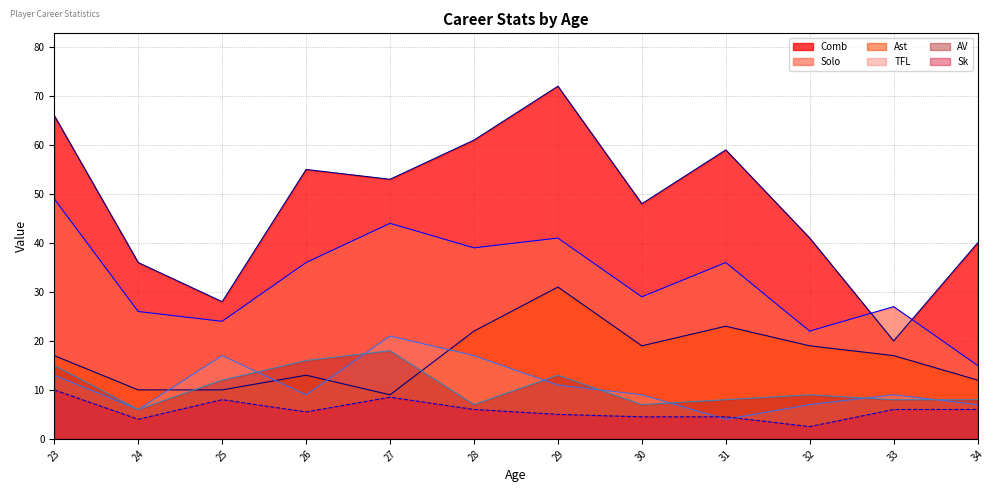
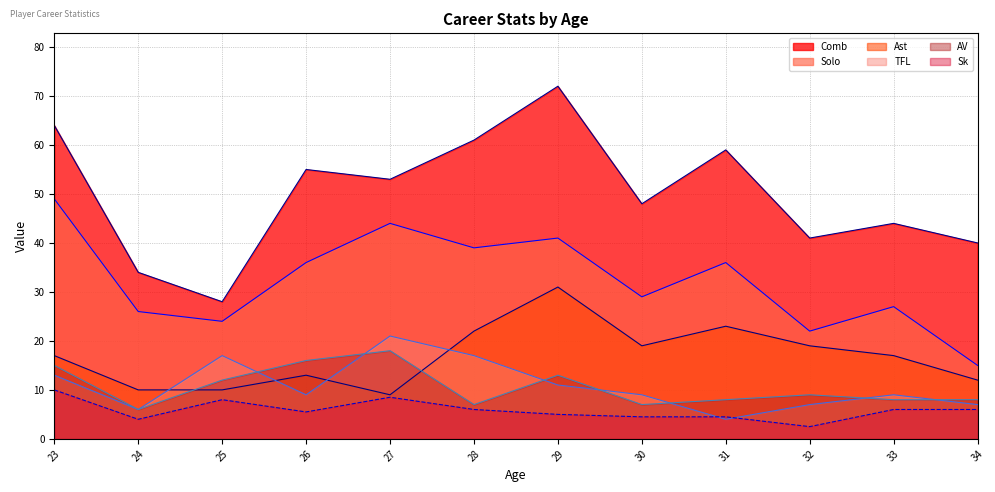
  {
    "Comb": {
-     "23": 66,
-     "24": 36,
+     "23": 64,
+     "24": 34,
      "25": 28,
      "26": 55,
      "27": 53,
      "28": 61,
      "29": 72,
      "30": 48,
      "31": 59,
      "32": 41,
-     "33": 20,
+     "33": 44,
      "34": 40
    }
  }
